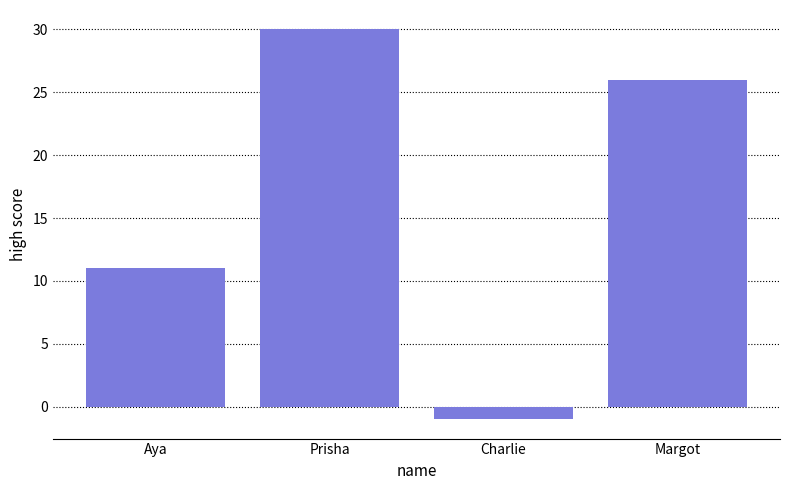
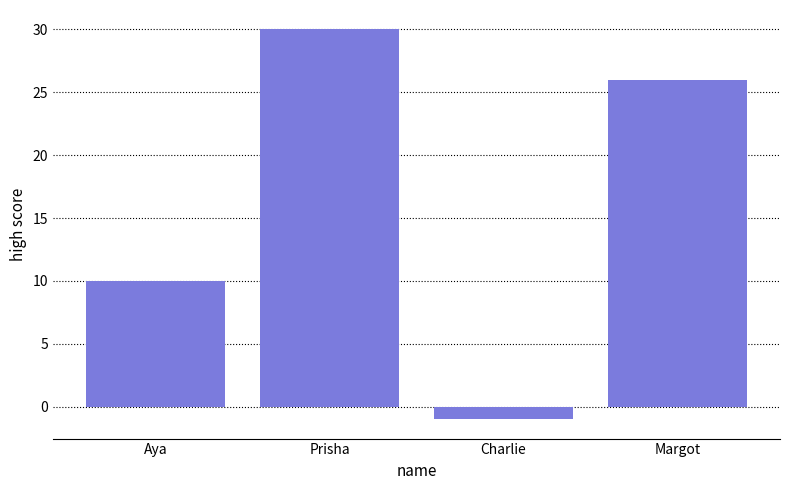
  {
-   "Aya": 11,
+   "Aya": 10,
    "Prisha": 30,
    "Charlie": -1,
    "Margot": 26
  }
